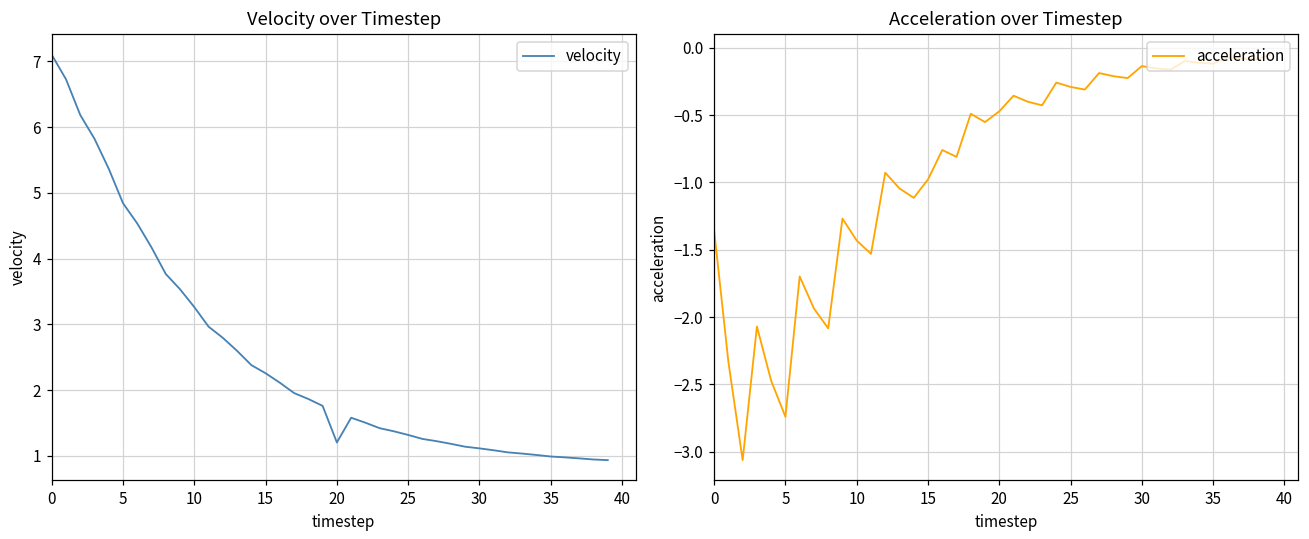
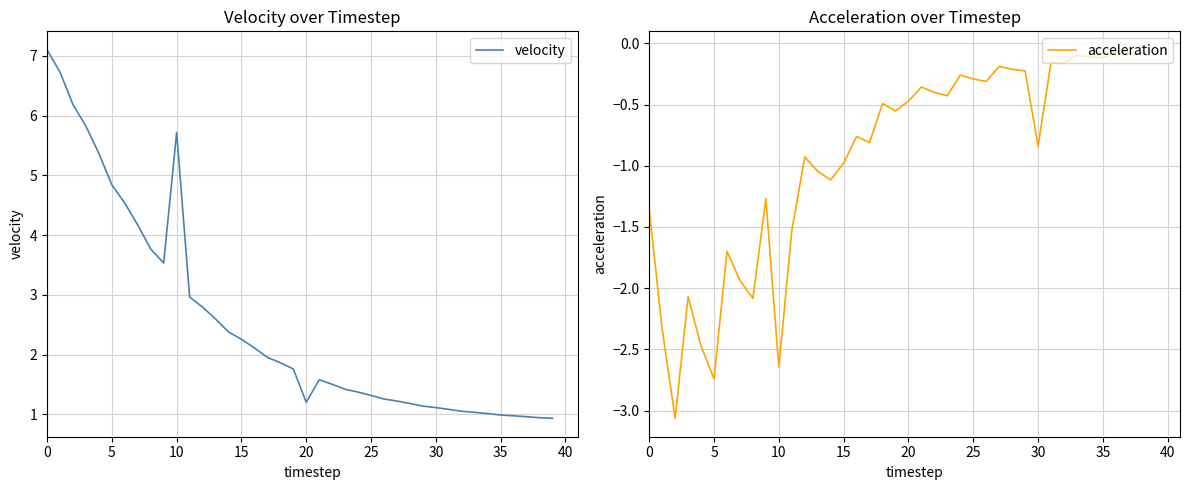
  {
    "Velocity over Timestep": {
      "0": 7.1,
      "5": 4.8,
-     "10": 3.3,
+     "10": 5.7,
      "15": 2.3,
      "20": 1.2,
      "25": 1.3,
      "30": 1.1,
      "35": 1.0
    },
    "Acceleration over Timestep": {
      "0": -1.36,
      "5": -2.74,
-     "10": -1.43,
+     "10": -2.65,
      "15": -0.98,
      "20": -0.47,
      "25": -0.29,
-     "30": -0.14
+     "30": -0.84
    }
  }
